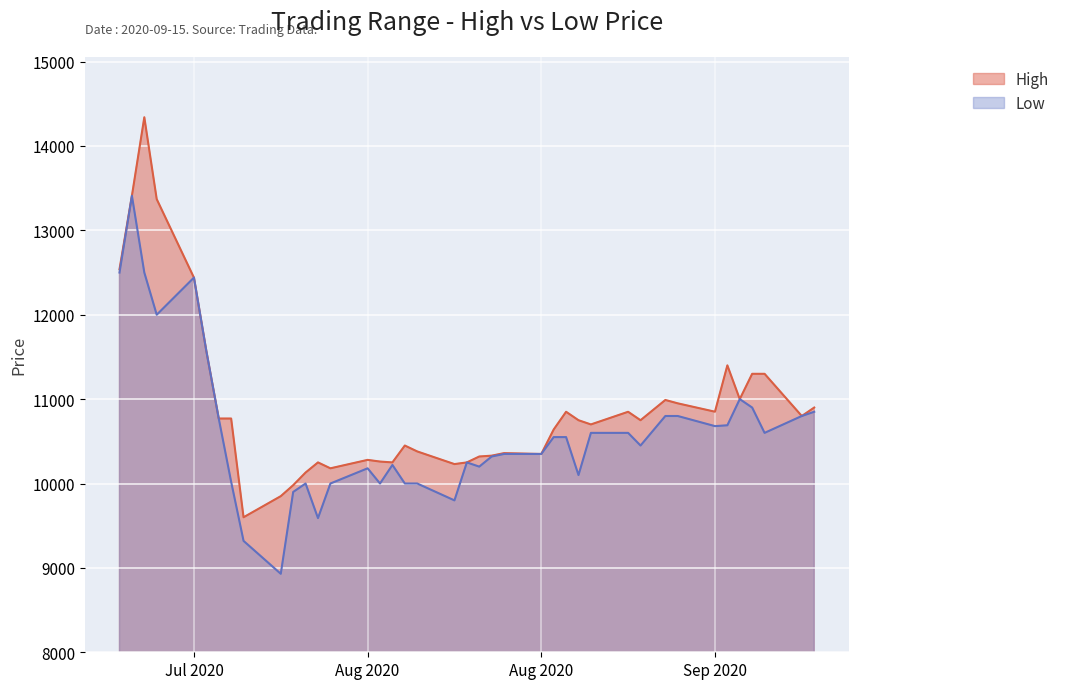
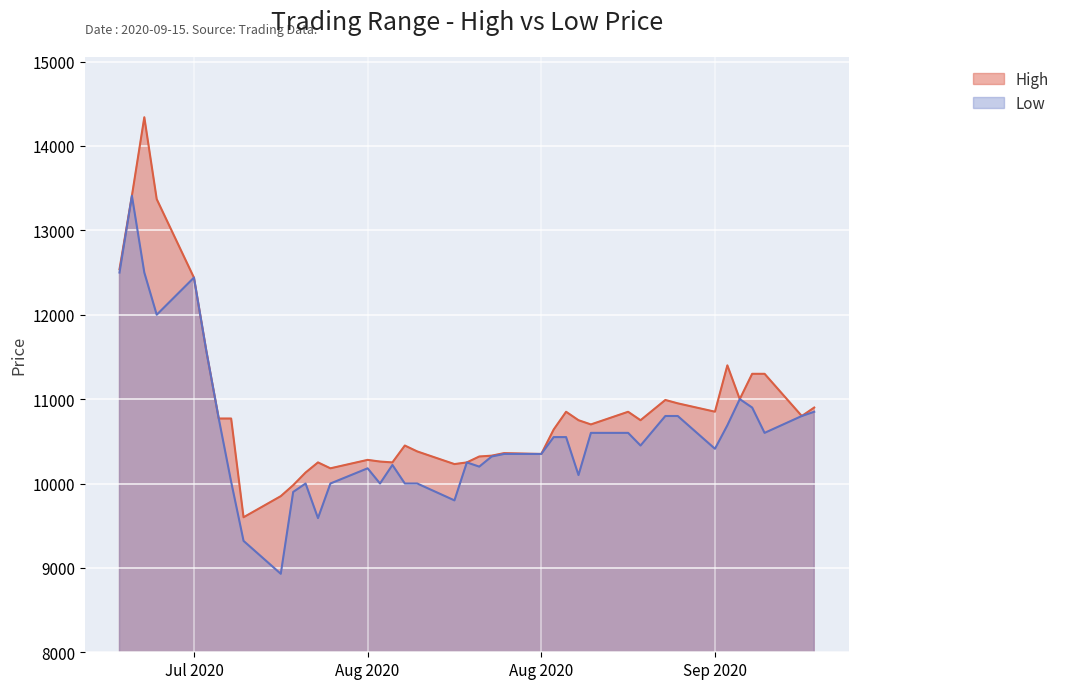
  {
    "High": {
      "Sep 2020": 10900
    },
    "Low": {
-     "Sep 2020": 10700
+     "Sep 2020": 10400
    }
  }
